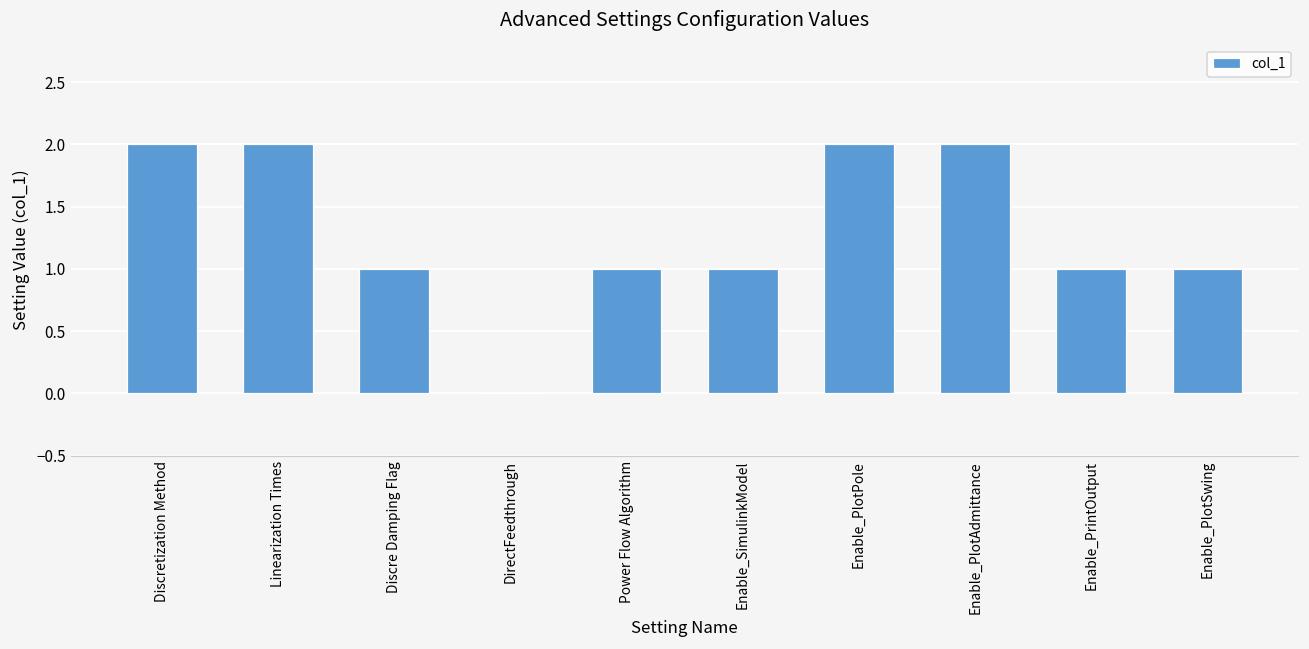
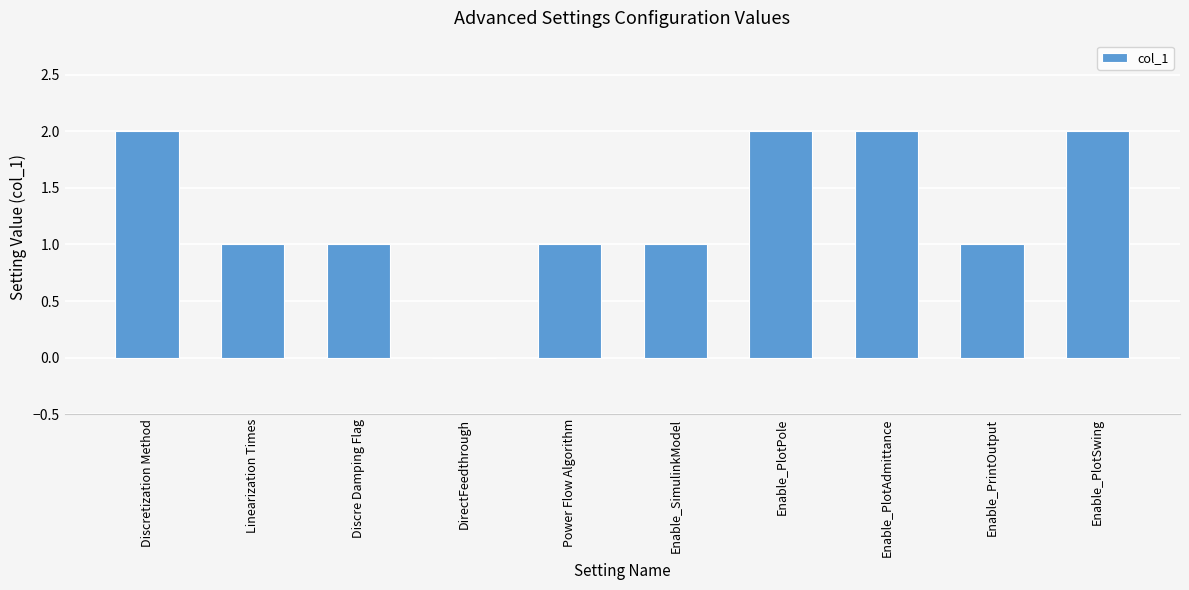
  {
    "Discretization Method": 2,
-   "Linearization Times": 2,
+   "Linearization Times": 1,
    "Discre Damping Flag": 1,
    "DirectFeedthrough": 0,
    "Power Flow Algorithm": 1,
    "Enable_SimulinkModel": 1,
    "Enable_PlotPole": 2,
    "Enable_PlotAdmittance": 2,
    "Enable_PrintOutput": 1,
-   "Enable_PlotSwing": 1
+   "Enable_PlotSwing": 2
  }
